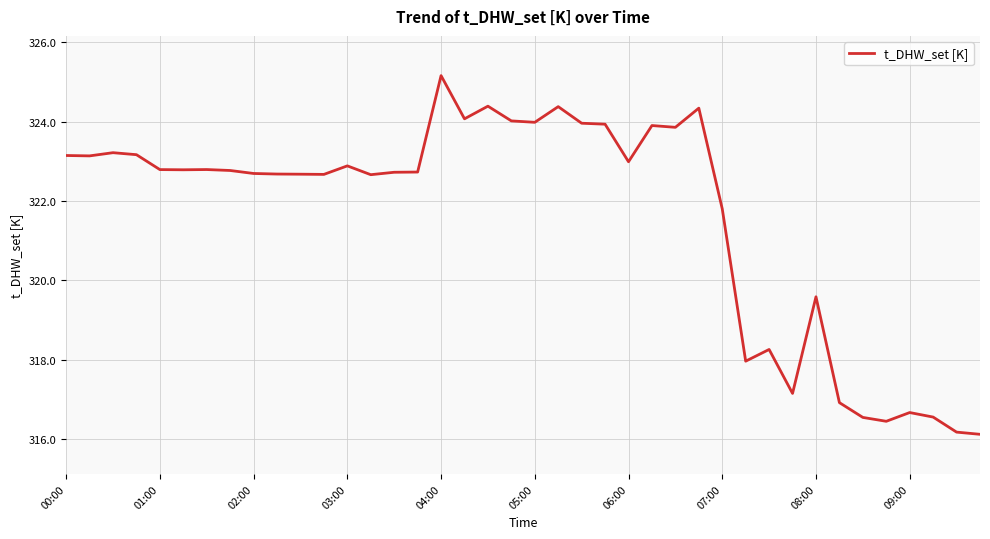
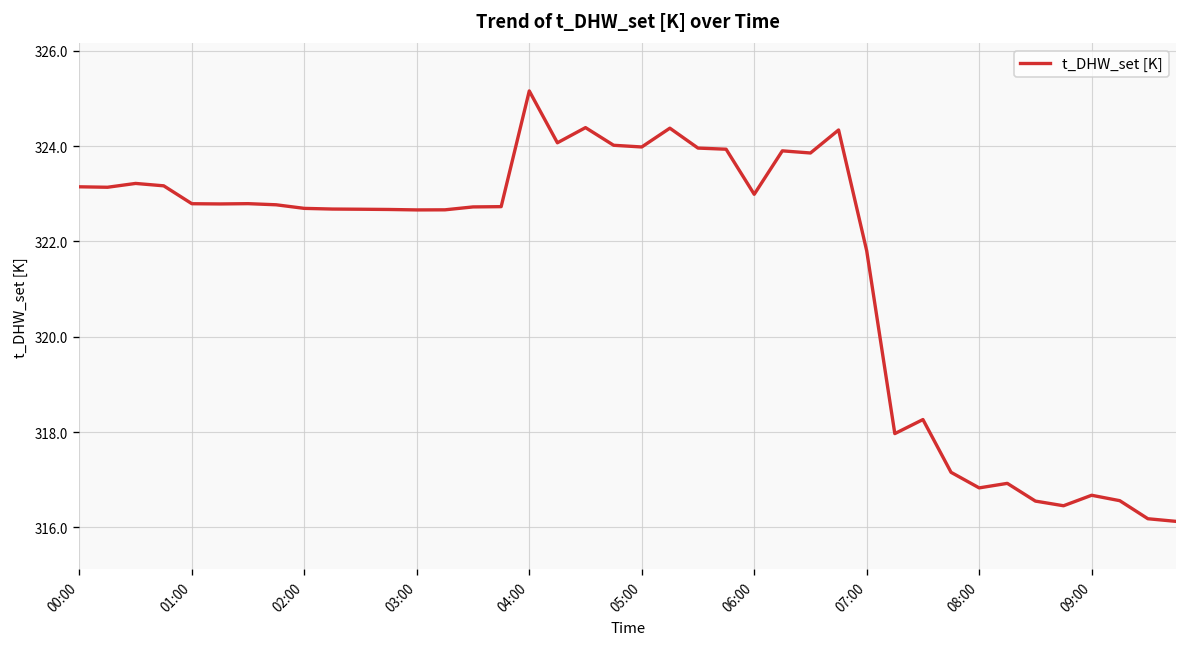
  {
    "00:00": 323.1,
    "01:00": 322.8,
    "02:00": 322.7,
-   "03:00": 322.9,
+   "03:00": 322.7,
    "04:00": 325.2,
    "05:00": 324.0,
    "06:00": 323.0,
    "07:00": 321.8,
-   "08:00": 319.6,
+   "08:00": 316.8,
    "09:00": 316.7
  }
